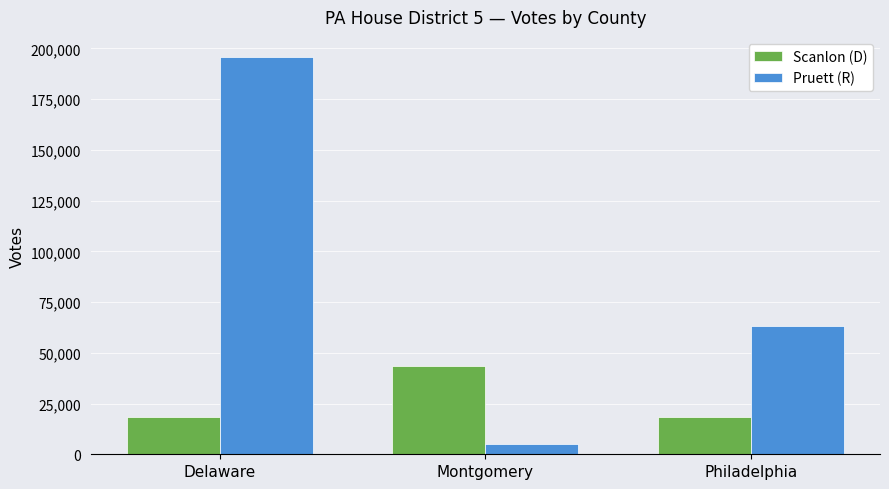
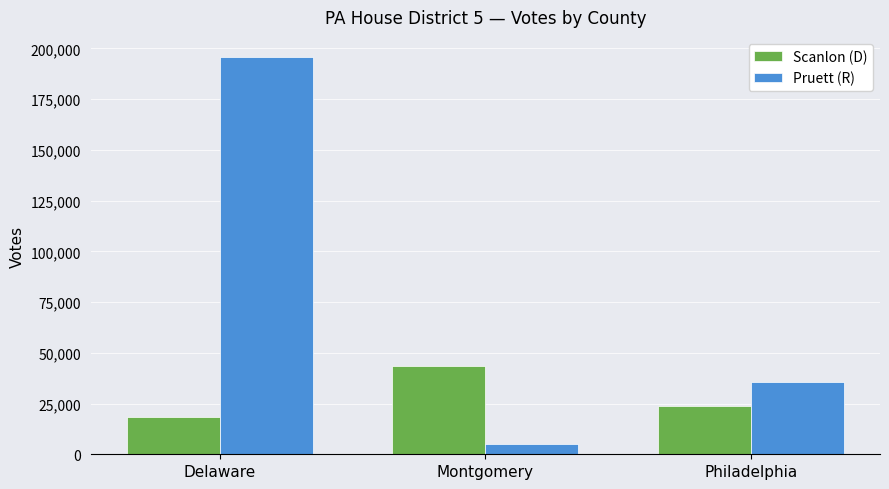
  {
    "Scanlon (D)": {
      "Delaware": "19,000",
      "Montgomery": "44,000",
-     "Philadelphia": "18,000"
+     "Philadelphia": "24,000"
    },
    "Pruett (R)": {
      "Delaware": "196,000",
      "Montgomery": "5,000",
-     "Philadelphia": "63,000"
+     "Philadelphia": "36,000"
    }
  }
